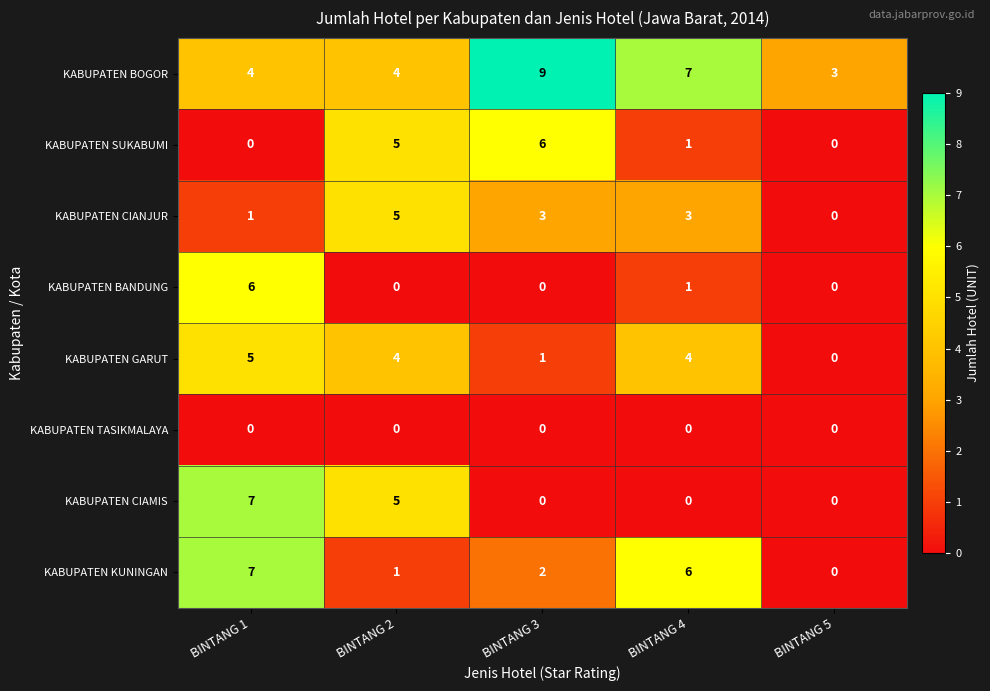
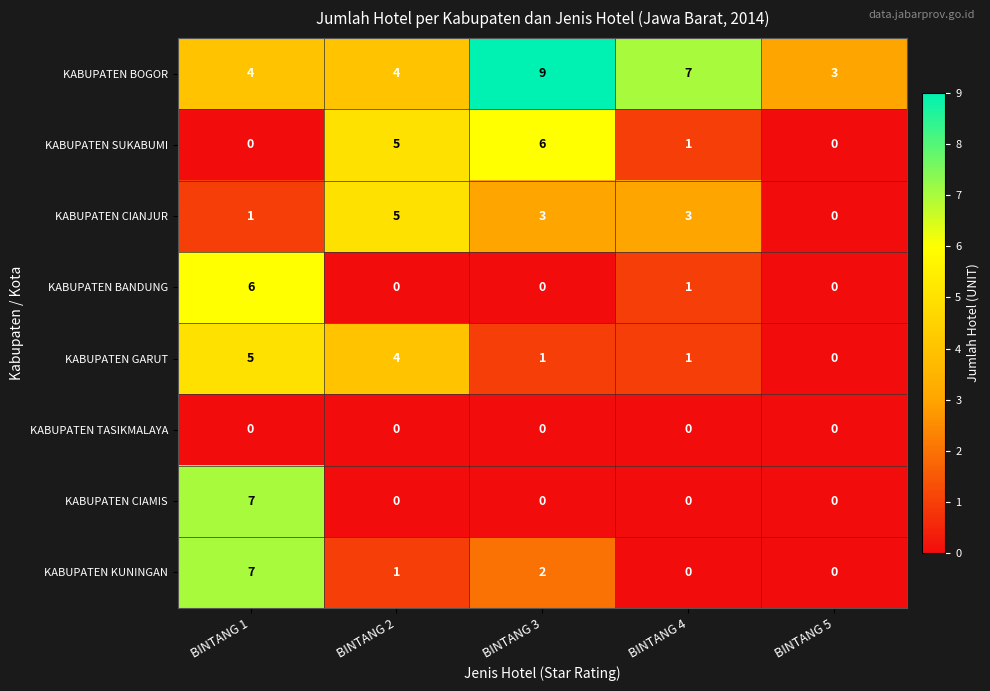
  {
    "KABUPATEN BOGOR": {
      "BINTANG 1": 4,
      "BINTANG 2": 4,
      "BINTANG 3": 9,
      "BINTANG 4": 7,
      "BINTANG 5": 3
    },
    "KABUPATEN SUKABUMI": {
      "BINTANG 1": 0,
      "BINTANG 2": 5,
      "BINTANG 3": 6,
      "BINTANG 4": 1,
      "BINTANG 5": 0
    },
    "KABUPATEN CIANJUR": {
      "BINTANG 1": 1,
      "BINTANG 2": 5,
      "BINTANG 3": 3,
      "BINTANG 4": 3,
      "BINTANG 5": 0
    },
    "KABUPATEN BANDUNG": {
      "BINTANG 1": 6,
      "BINTANG 2": 0,
      "BINTANG 3": 0,
      "BINTANG 4": 1,
      "BINTANG 5": 0
    },
    "KABUPATEN GARUT": {
      "BINTANG 1": 5,
      "BINTANG 2": 4,
      "BINTANG 3": 1,
-     "BINTANG 4": 4,
+     "BINTANG 4": 1,
      "BINTANG 5": 0
    },
    "KABUPATEN TASIKMALAYA": {
      "BINTANG 1": 0,
      "BINTANG 2": 0,
      "BINTANG 3": 0,
      "BINTANG 4": 0,
      "BINTANG 5": 0
    },
    "KABUPATEN CIAMIS": {
      "BINTANG 1": 7,
-     "BINTANG 2": 5,
+     "BINTANG 2": 0,
      "BINTANG 3": 0,
      "BINTANG 4": 0,
      "BINTANG 5": 0
    },
    "KABUPATEN KUNINGAN": {
      "BINTANG 1": 7,
      "BINTANG 2": 1,
      "BINTANG 3": 2,
-     "BINTANG 4": 6,
+     "BINTANG 4": 0,
      "BINTANG 5": 0
    }
  }
